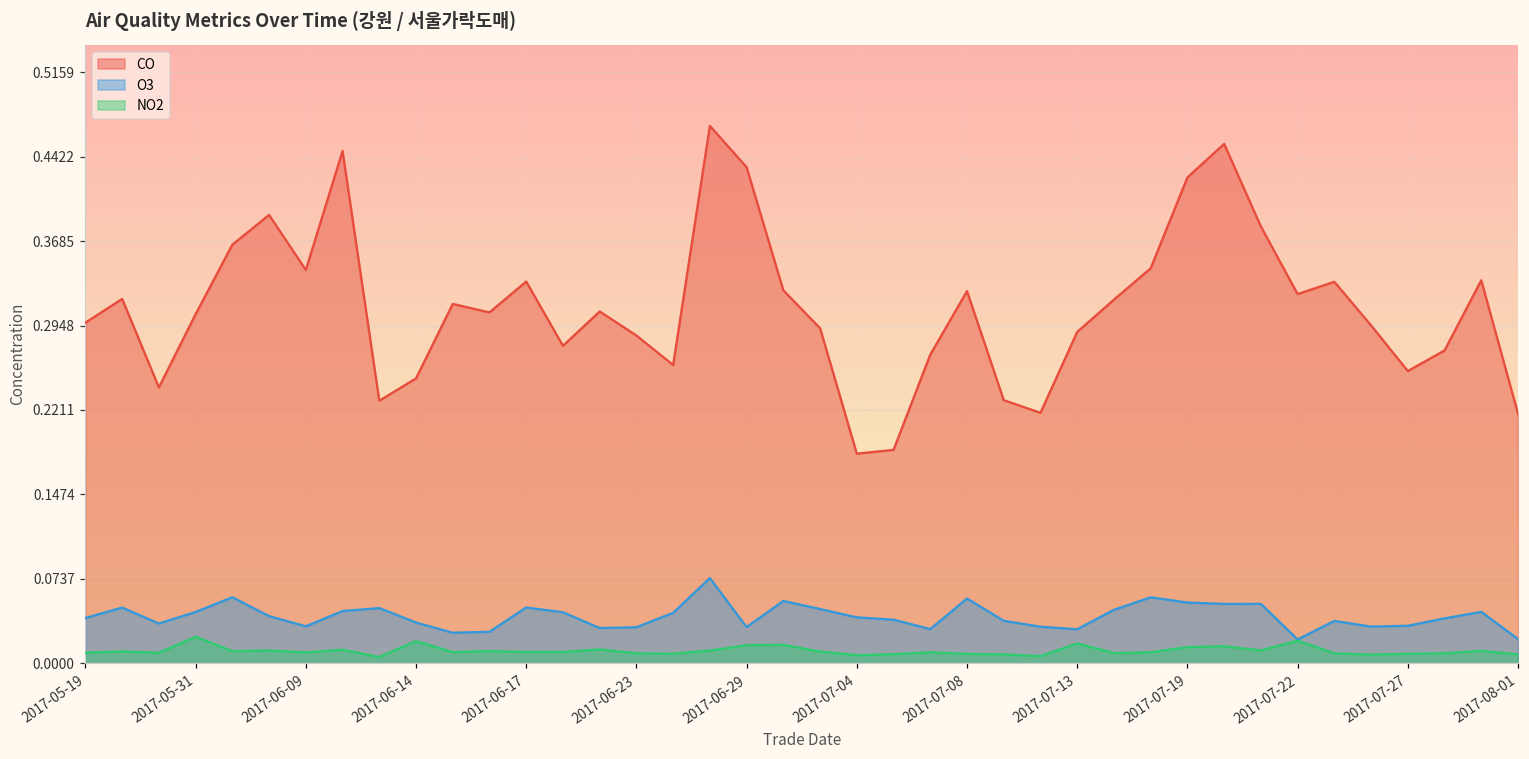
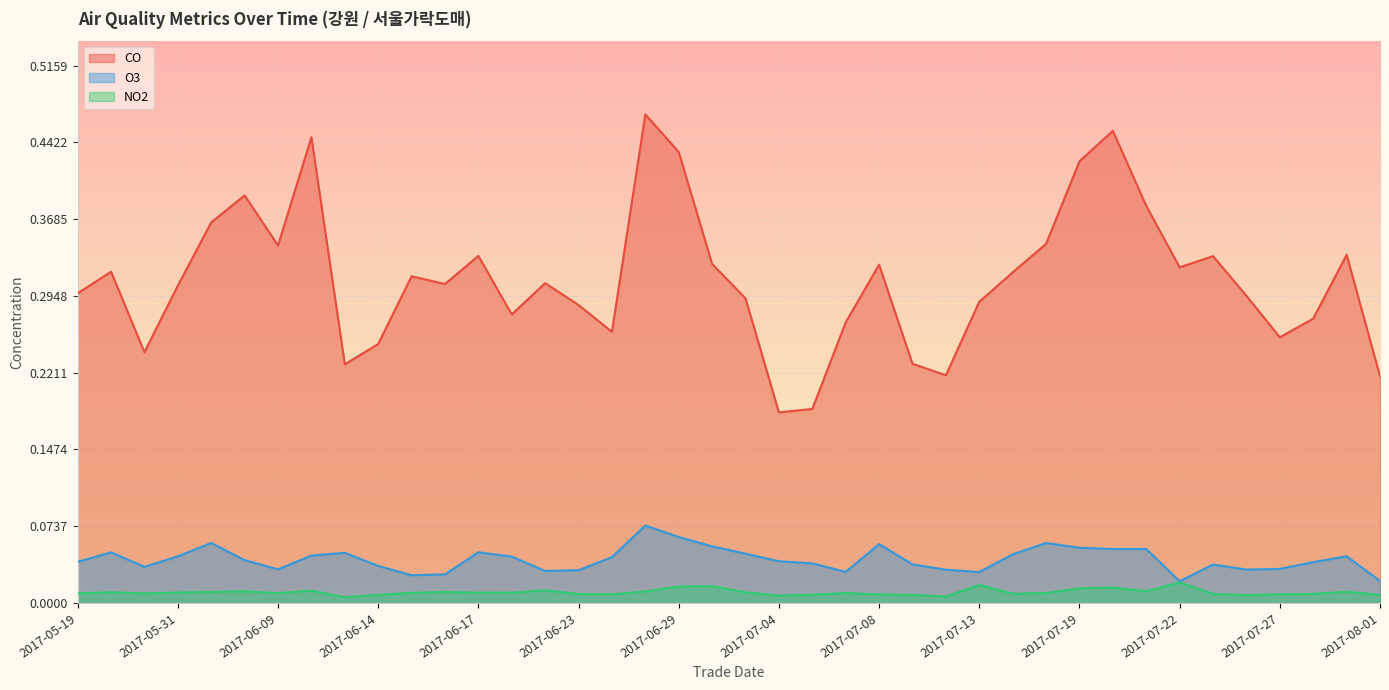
  {
    "CO": {
      "2017-05-19": 0.297,
      "2017-05-31": 0.305,
      "2017-06-09": 0.343,
      "2017-06-14": 0.249,
      "2017-06-17": 0.333,
      "2017-06-23": 0.286,
      "2017-06-29": 0.433,
      "2017-07-04": 0.183,
      "2017-07-08": 0.325,
      "2017-07-13": 0.289,
      "2017-07-19": 0.424,
      "2017-07-22": 0.322,
      "2017-07-27": 0.255,
      "2017-08-01": 0.218
    },
    "O3": {
      "2017-05-19": 0.040,
      "2017-05-31": 0.045,
      "2017-06-09": 0.032,
      "2017-06-14": 0.036,
      "2017-06-17": 0.049,
      "2017-06-23": 0.031,
-     "2017-06-29": 0.032,
+     "2017-06-29": 0.063,
      "2017-07-04": 0.040,
      "2017-07-08": 0.057,
      "2017-07-13": 0.030,
      "2017-07-19": 0.053,
      "2017-07-27": 0.033,
      "2017-08-01": 0.021
    },
    "NO2": {
      "2017-05-19": 0.009,
-     "2017-05-31": 0.023,
+     "2017-05-31": 0.010,
      "2017-06-09": 0.009,
-     "2017-06-14": 0.019,
+     "2017-06-14": 0.008,
      "2017-06-17": 0.010,
      "2017-06-23": 0.009,
      "2017-06-29": 0.016,
      "2017-07-04": 0.007,
      "2017-07-08": 0.008,
      "2017-07-13": 0.017,
      "2017-07-19": 0.014,
      "2017-07-27": 0.008,
      "2017-08-01": 0.008
    }
  }
